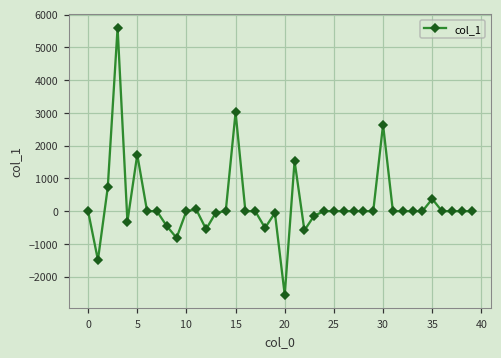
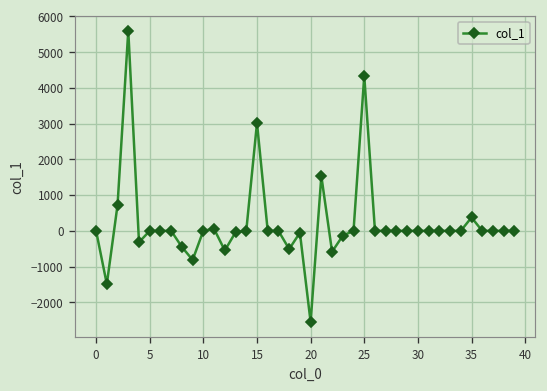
  {
    "0": 0,
-   "5": 1700,
+   "5": 0,
    "10": 0,
    "15": 3000,
    "20": -2600,
-   "25": 0,
-   "30": 2600,
+   "25": 4300,
+   "30": 0,
    "35": 400
  }
